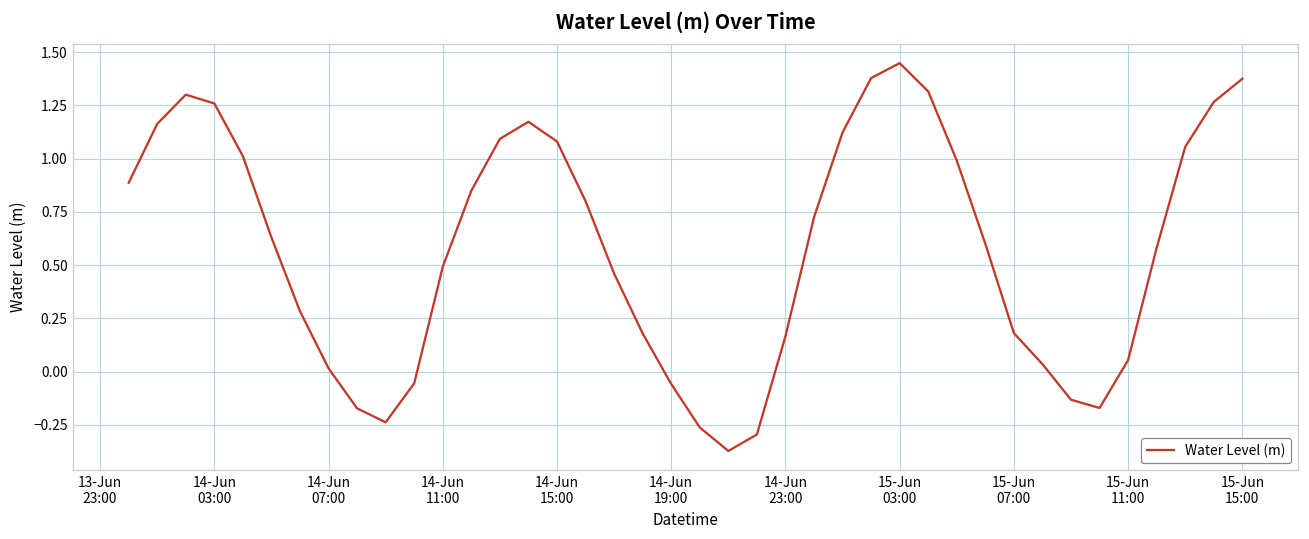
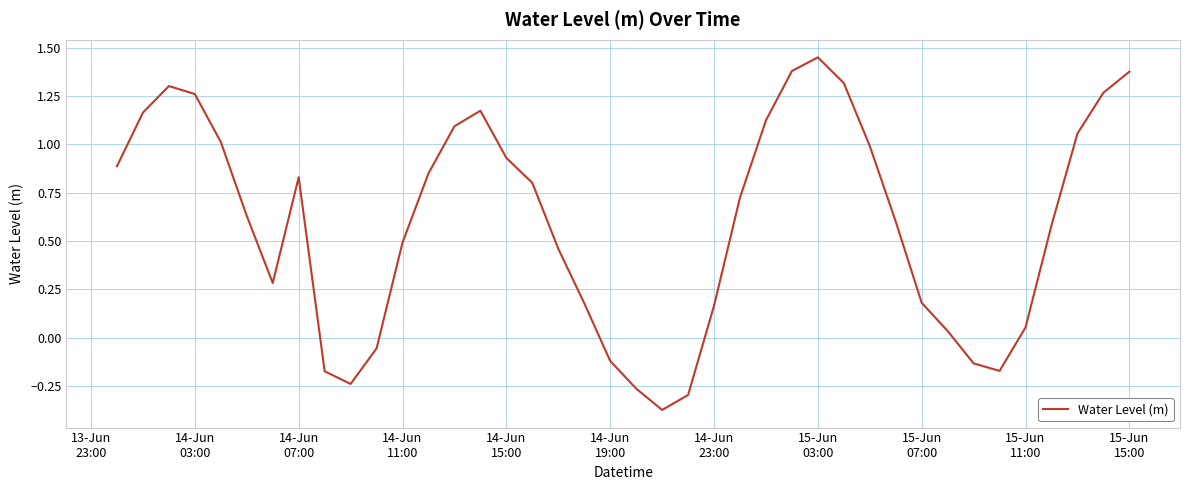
  {
    "14-Jun 03:00": 1.26,
-   "14-Jun 07:00": 0.02,
+   "14-Jun 07:00": 0.83,
    "14-Jun 11:00": 0.49,
-   "14-Jun 15:00": 1.08,
-   "14-Jun 19:00": -0.06,
+   "14-Jun 15:00": 0.93,
+   "14-Jun 19:00": -0.12,
    "14-Jun 23:00": 0.17,
    "15-Jun 03:00": 1.45,
    "15-Jun 07:00": 0.18,
    "15-Jun 11:00": 0.05,
    "15-Jun 15:00": 1.38
  }
